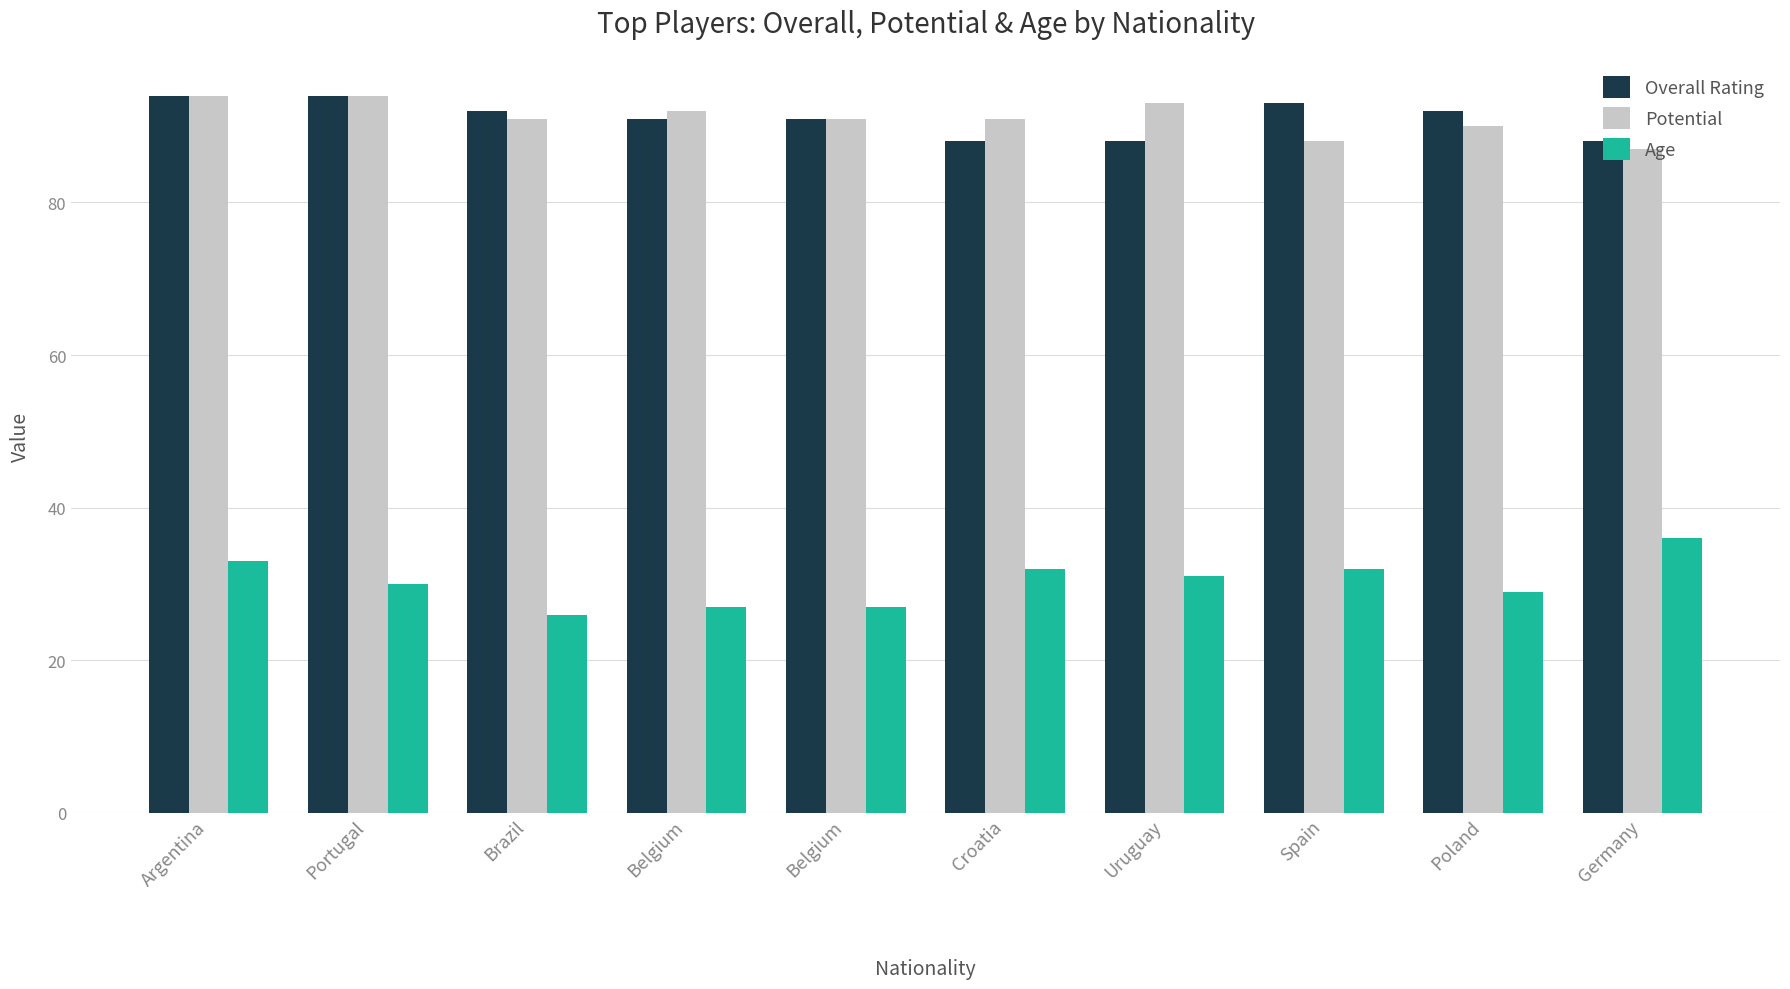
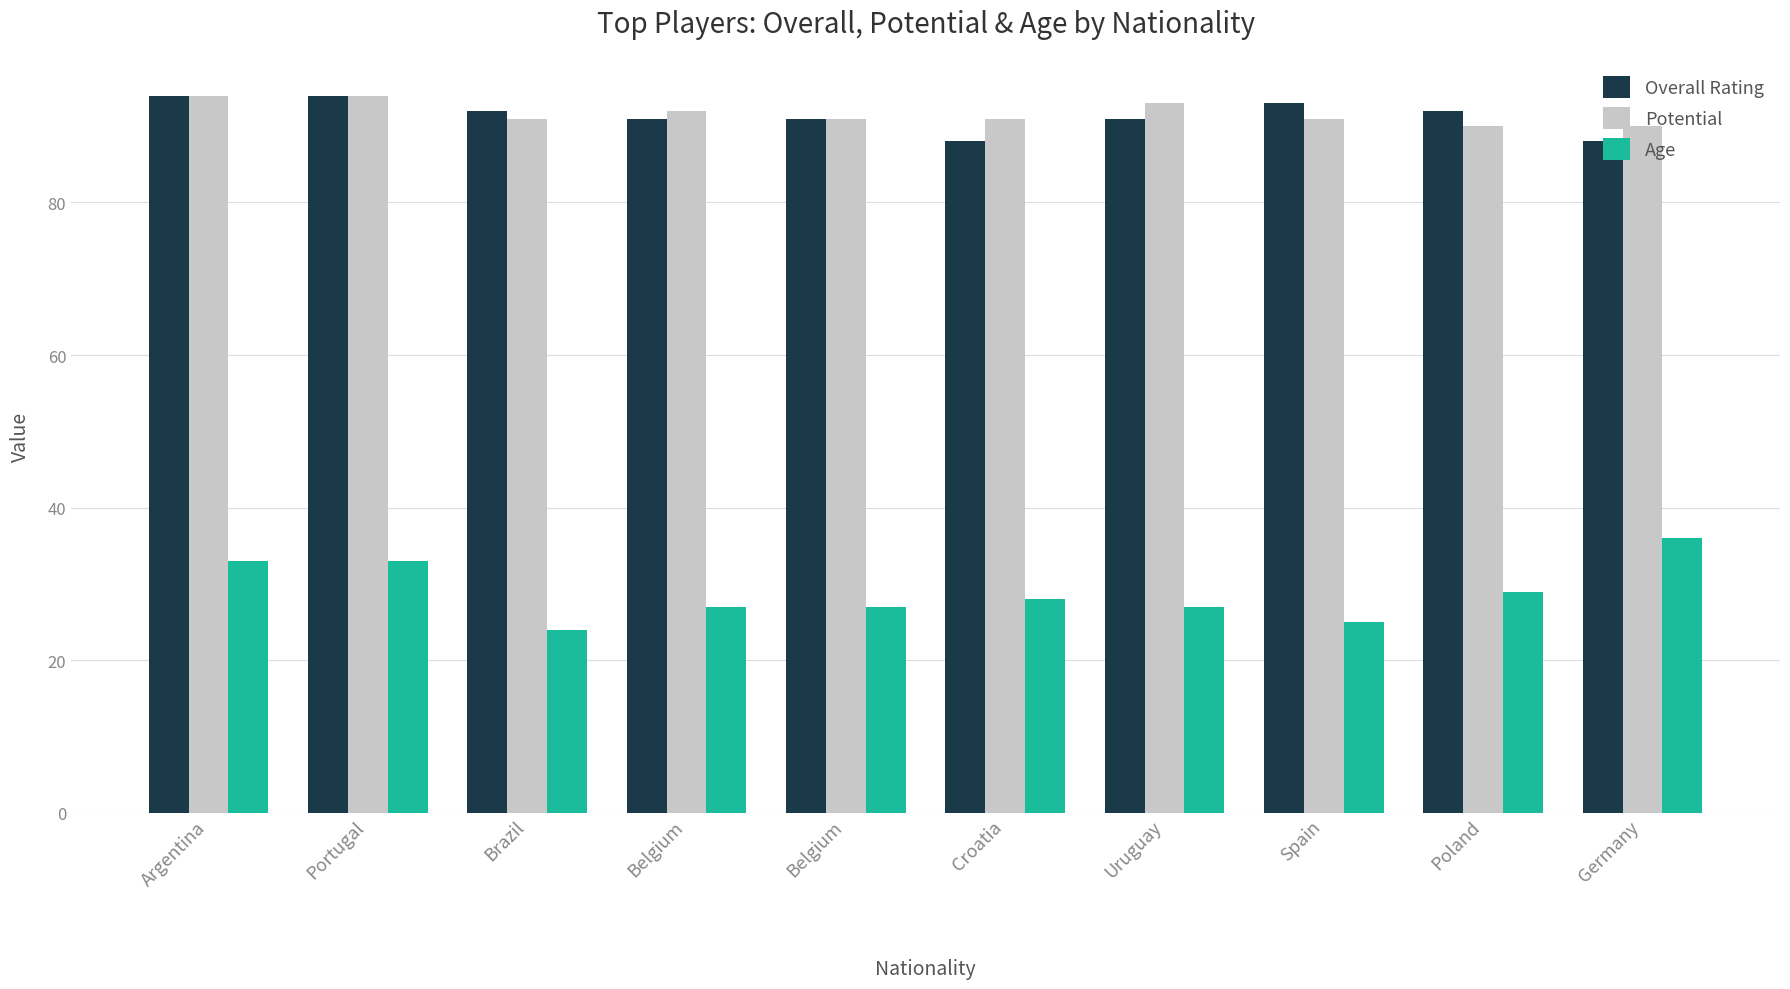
  {
    "Overall Rating": {
      "Argentina": 94,
      "Portugal": 94,
      "Brazil": 92,
      "Croatia": 88,
-     "Uruguay": 88,
+     "Uruguay": 91,
      "Spain": 93,
      "Poland": 92,
      "Germany": 88
    },
    "Potential": {
      "Argentina": 94,
      "Portugal": 94,
      "Brazil": 91,
      "Croatia": 91,
      "Uruguay": 93,
-     "Spain": 88,
+     "Spain": 91,
      "Poland": 90,
-     "Germany": 87
+     "Germany": 90
    },
    "Age": {
      "Argentina": 33,
-     "Portugal": 30,
-     "Brazil": 26,
-     "Croatia": 32,
-     "Uruguay": 31,
-     "Spain": 32,
+     "Portugal": 33,
+     "Brazil": 24,
+     "Croatia": 28,
+     "Uruguay": 27,
+     "Spain": 25,
      "Poland": 29,
      "Germany": 36
    }
  }
